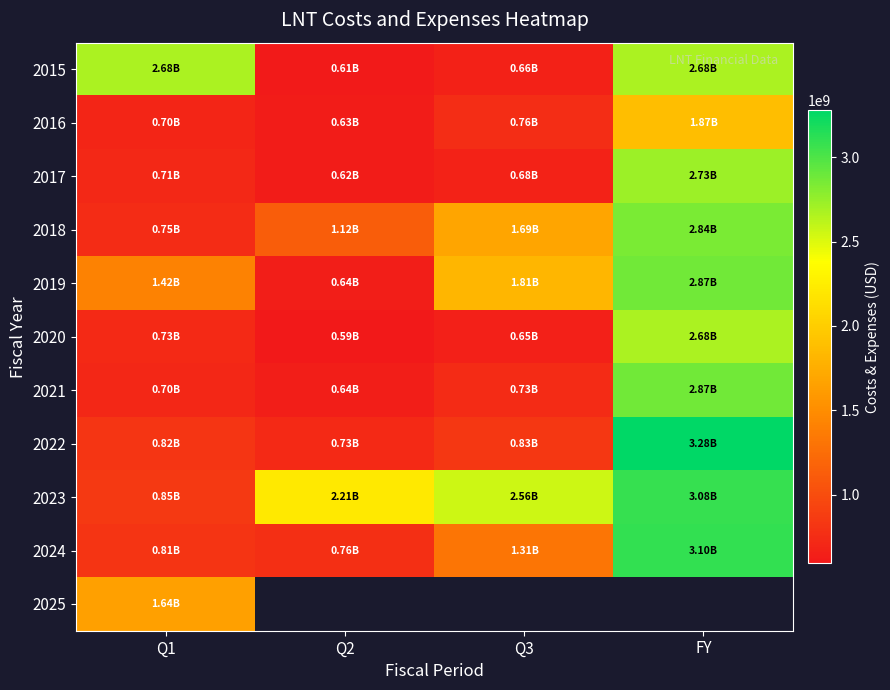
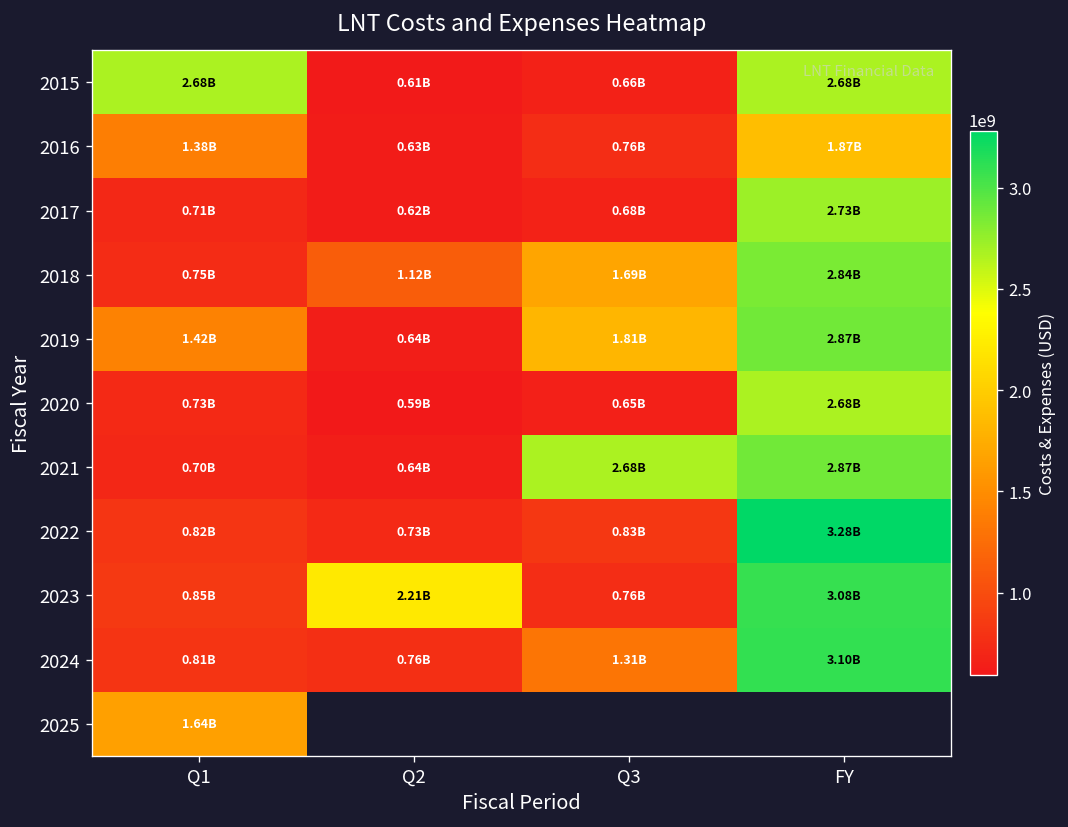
  {
    "2015": {
      "Q1": "2.68B",
      "Q2": "0.61B",
      "Q3": "0.66B"
    },
    "2016": {
-     "Q1": "0.70B",
+     "Q1": "1.38B",
      "Q2": "0.63B",
      "Q3": "0.76B",
      "FY": "1.87B"
    },
    "2017": {
      "Q1": "0.71B",
      "Q2": "0.62B",
      "Q3": "0.68B",
      "FY": "2.73B"
    },
    "2018": {
      "Q1": "0.75B",
      "Q2": "1.12B",
      "Q3": "1.69B",
      "FY": "2.84B"
    },
    "2019": {
      "Q1": "1.42B",
      "Q2": "0.64B",
      "Q3": "1.81B",
      "FY": "2.87B"
    },
    "2020": {
      "Q1": "0.73B",
      "Q2": "0.59B",
      "Q3": "0.65B",
      "FY": "2.68B"
    },
    "2021": {
      "Q1": "0.70B",
      "Q2": "0.64B",
-     "Q3": "0.73B",
+     "Q3": "2.68B",
      "FY": "2.87B"
    },
    "2022": {
      "Q1": "0.82B",
      "Q2": "0.73B",
      "Q3": "0.83B",
      "FY": "3.28B"
    },
    "2023": {
      "Q1": "0.85B",
      "Q2": "2.21B",
-     "Q3": "2.56B",
+     "Q3": "0.76B",
      "FY": "3.08B"
    },
    "2024": {
      "Q1": "0.81B",
      "Q2": "0.76B",
      "Q3": "1.31B",
      "FY": "3.10B"
    },
    "2025": {
      "Q1": "1.64B"
    }
  }
